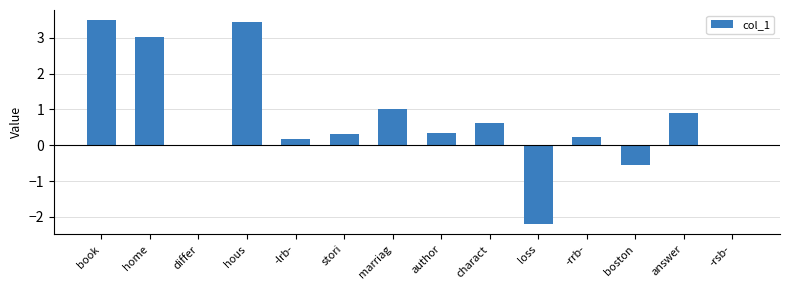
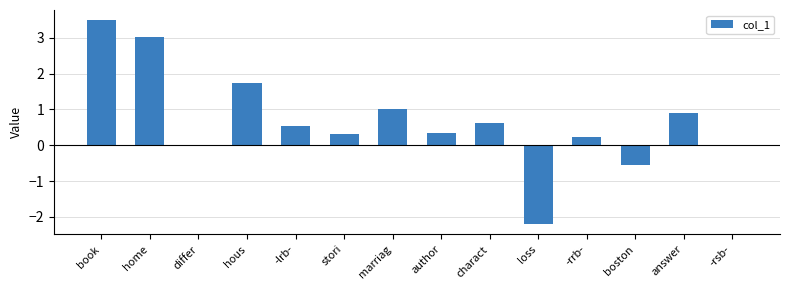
  {
    "book": 3.5,
    "home": 3.0,
    "differ": 0.0,
-   "hous": 3.5,
-   "-lrb-": 0.2,
+   "hous": 1.7,
+   "-lrb-": 0.5,
    "stori": 0.3,
    "marriag": 1.0,
    "author": 0.3,
    "charact": 0.6,
    "loss": -2.2,
    "-rrb-": 0.2,
    "boston": -0.5,
    "answer": 0.9,
    "-rsb-": 0.0
  }
